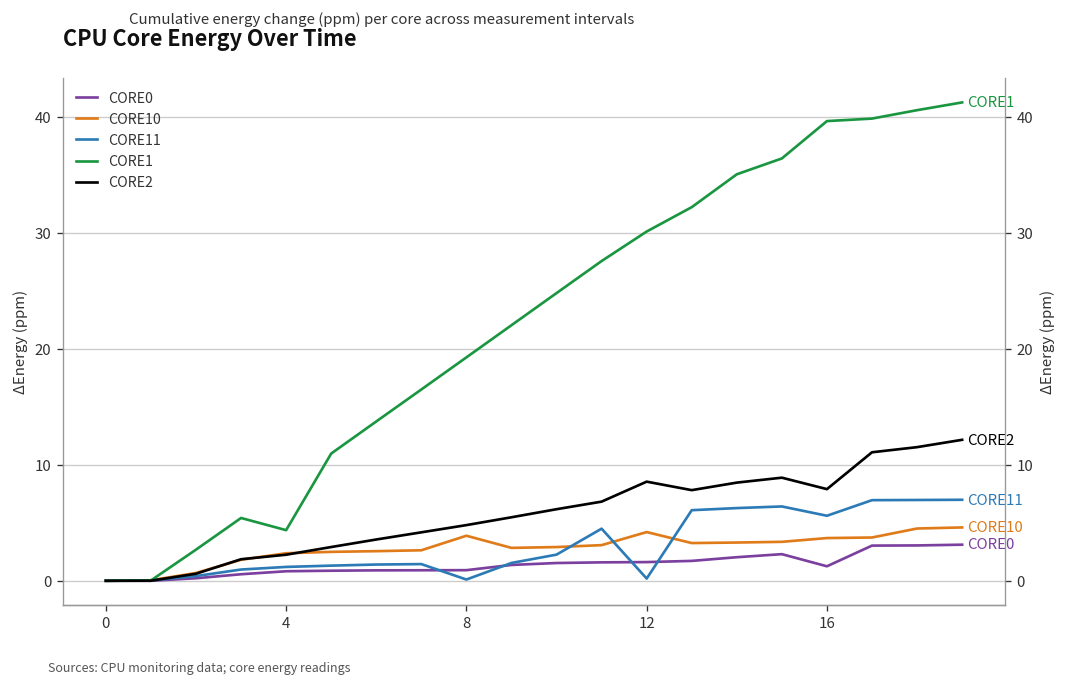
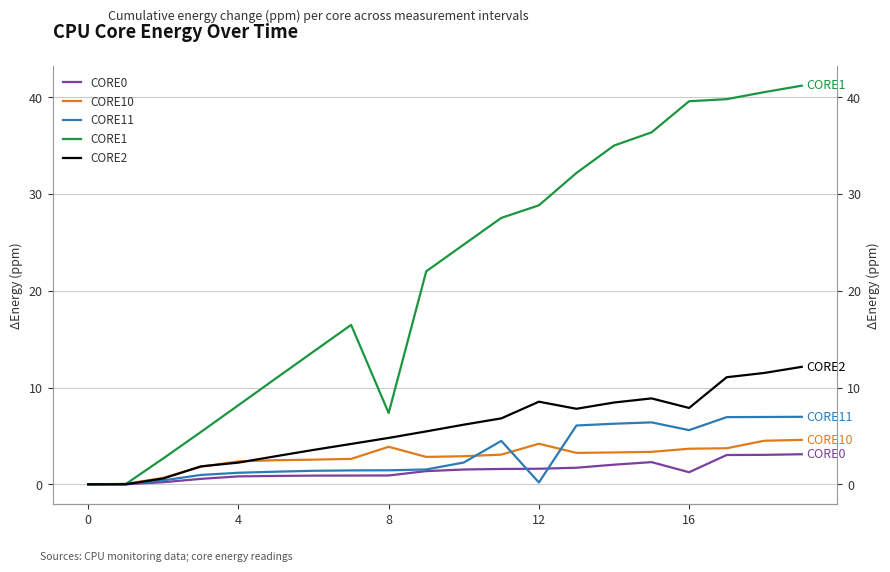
  {
    "CORE0": {
      "4": 1,
      "8": 1,
      "12": 2,
      "16": 1
    },
    "CORE10": {
      "8": 4,
      "12": 4,
      "16": 4
    },
    "CORE11": {
      "4": 1,
-     "8": 0,
+     "8": 1,
      "12": 0,
      "16": 6
    },
    "CORE1": {
-     "4": 4,
-     "8": 19,
-     "12": 30,
+     "4": 8,
+     "8": 7,
+     "12": 29,
      "16": 40
    },
    "CORE2": {
      "8": 5,
      "12": 9,
      "16": 8
    }
  }
